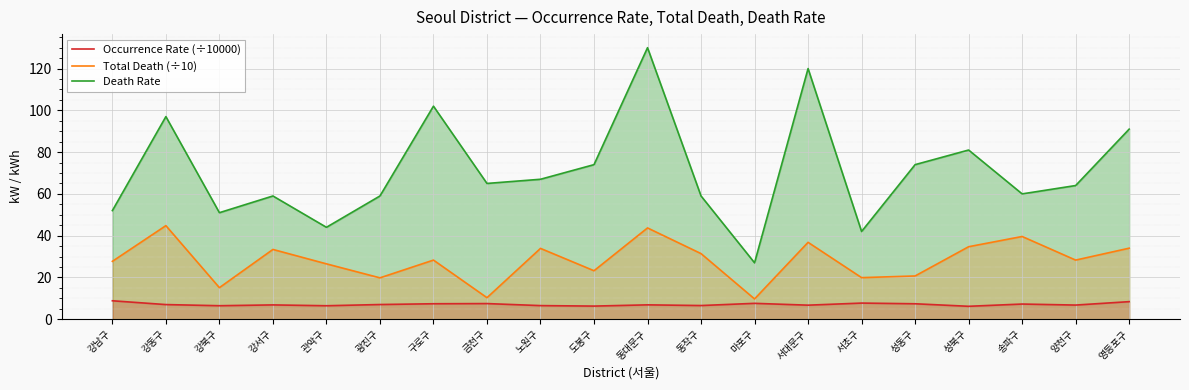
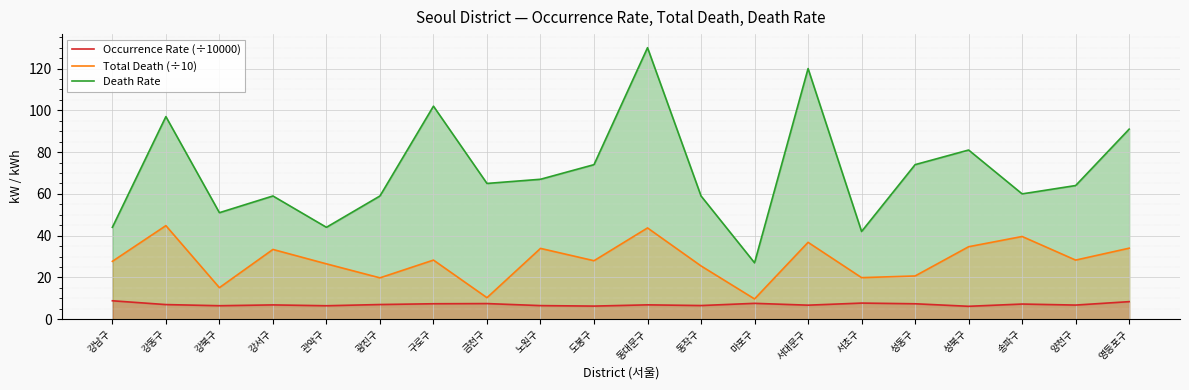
  {
    "Occurrence Rate (÷10000)": {
      "강남구": 9,
      "강동구": 7,
      "강북구": 6,
      "강서구": 7,
      "관악구": 6,
      "광진구": 7,
      "구로구": 7,
      "금천구": 7,
      "노원구": 7,
      "도봉구": 6,
      "동대문구": 7,
      "동작구": 7,
      "마포구": 8,
      "서대문구": 7,
      "서초구": 8,
      "성동구": 7,
      "성북구": 6,
      "송파구": 7,
      "양천구": 7,
      "영등포구": 8
    },
    "Total Death (÷10)": {
      "강남구": 28,
      "강동구": 45,
      "강북구": 15,
      "강서구": 33,
      "관악구": 27,
      "광진구": 20,
      "구로구": 28,
      "금천구": 10,
      "노원구": 34,
-     "도봉구": 23,
+     "도봉구": 28,
      "동대문구": 44,
-     "동작구": 31,
+     "동작구": 26,
      "마포구": 10,
      "서대문구": 37,
      "서초구": 20,
      "성동구": 21,
      "성북구": 35,
      "송파구": 40,
      "양천구": 28,
      "영등포구": 34
    },
    "Death Rate": {
-     "강남구": 52,
+     "강남구": 44,
      "강동구": 97,
      "강북구": 51,
      "강서구": 59,
      "관악구": 44,
      "광진구": 59,
      "구로구": 102,
      "금천구": 65,
      "노원구": 67,
      "도봉구": 74,
      "동대문구": 130,
      "동작구": 59,
      "마포구": 27,
      "서대문구": 120,
      "서초구": 42,
      "성동구": 74,
      "성북구": 81,
      "송파구": 60,
      "양천구": 64,
      "영등포구": 91
    }
  }
